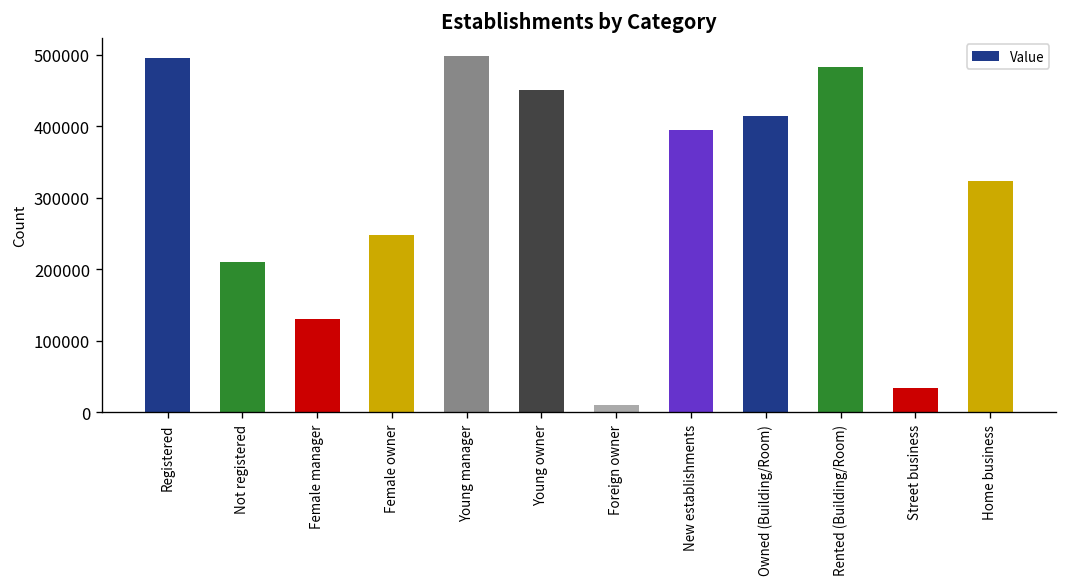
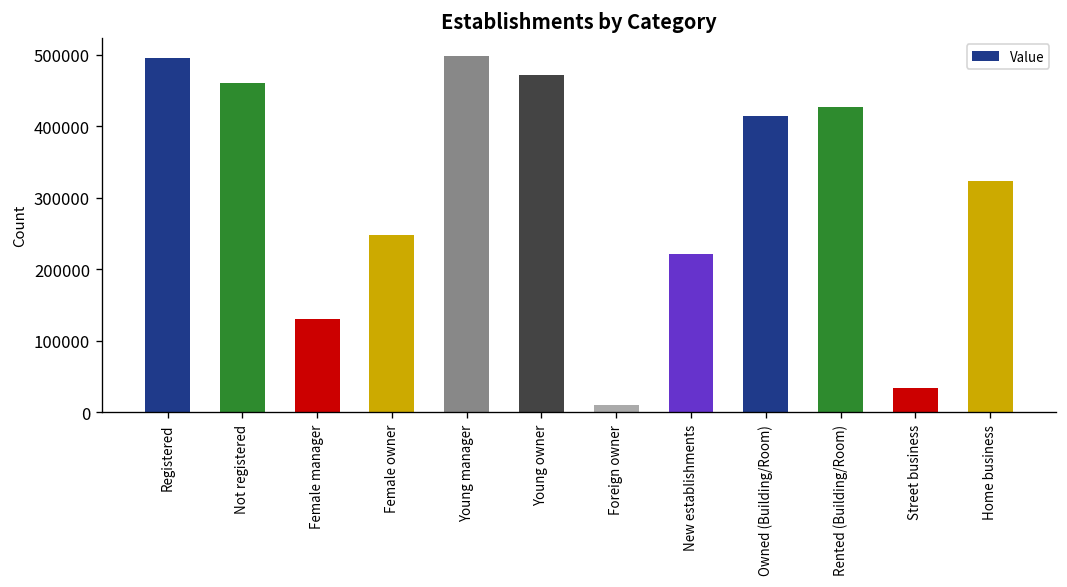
  {
    "Registered": 500000,
-   "Not registered": 210000,
+   "Not registered": 460000,
    "Female manager": 130000,
    "Female owner": 250000,
    "Young manager": 500000,
-   "Young owner": 450000,
+   "Young owner": 470000,
    "Foreign owner": 10000,
-   "New establishments": 390000,
+   "New establishments": 220000,
    "Owned (Building/Room)": 410000,
-   "Rented (Building/Room)": 480000,
+   "Rented (Building/Room)": 430000,
    "Street business": 30000,
    "Home business": 320000
  }
